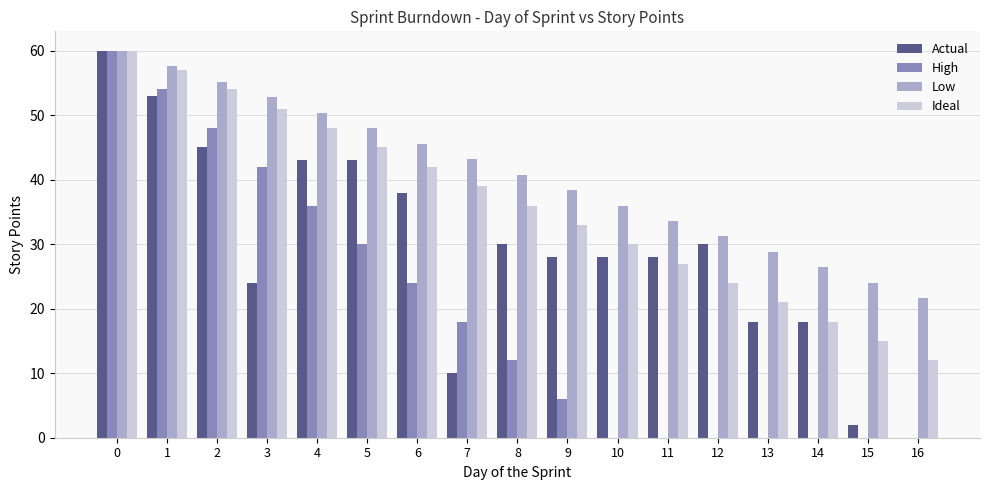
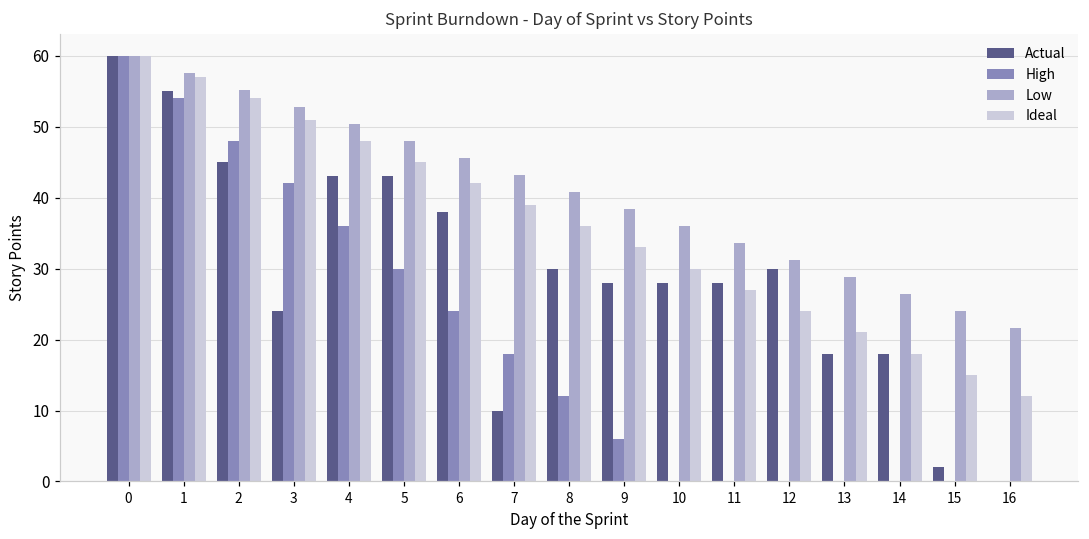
  {
    "Actual": {
      "0": 60,
-     "1": 53,
+     "1": 55,
      "2": 45,
      "3": 24,
      "4": 43,
      "5": 43,
      "6": 38,
      "7": 10,
      "8": 30,
      "9": 28,
      "10": 28,
      "11": 28,
      "12": 30,
      "13": 18,
      "14": 18,
      "15": 2,
      "16": 0
    }
  }
